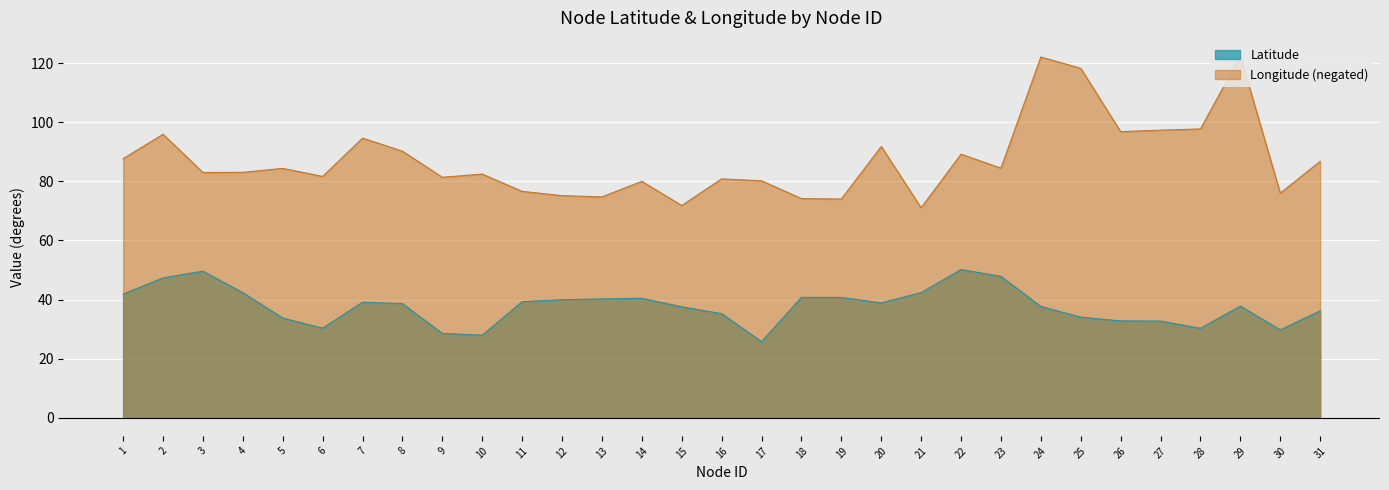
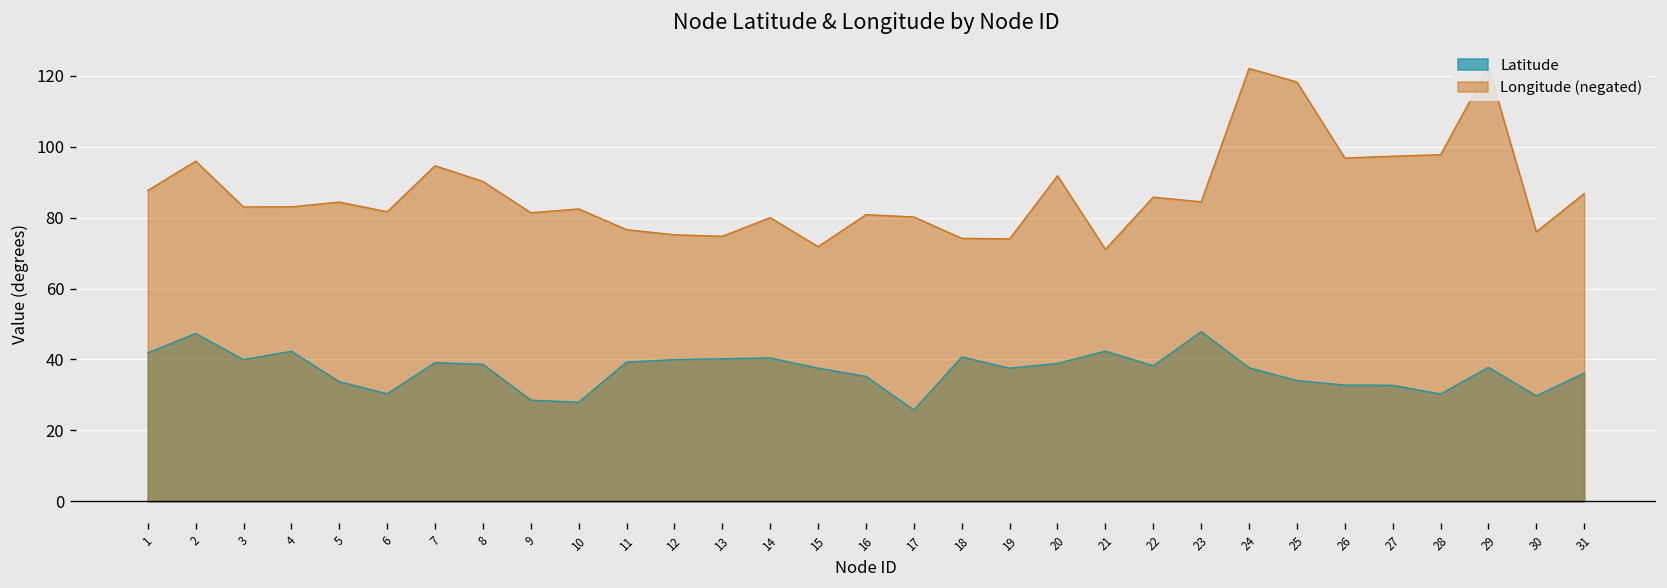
  {
    "Latitude": {
      "1": 42,
      "2": 47,
-     "3": 50,
+     "3": 40,
      "4": 42,
      "5": 34,
      "6": 30,
      "7": 39,
      "8": 39,
      "9": 29,
      "10": 28,
      "11": 39,
      "12": 40,
      "13": 40,
      "14": 40,
      "15": 38,
      "16": 35,
      "17": 26,
      "18": 41,
-     "19": 41,
+     "19": 38,
      "20": 39,
      "21": 42,
-     "22": 50,
+     "22": 38,
      "23": 48,
      "24": 38,
      "25": 34,
      "26": 33,
      "27": 33,
      "28": 30,
      "29": 38,
      "30": 30,
      "31": 36
    },
    "Longitude (negated)": {
      "1": 88,
      "2": 96,
      "3": 83,
      "4": 83,
      "5": 84,
      "6": 82,
      "7": 95,
      "8": 90,
      "9": 81,
      "10": 82,
      "11": 77,
      "12": 75,
      "13": 75,
      "14": 80,
      "15": 72,
      "16": 81,
      "17": 80,
      "18": 74,
      "19": 74,
      "20": 92,
      "21": 71,
-     "22": 89,
+     "22": 86,
      "23": 84,
      "24": 122,
      "25": 118,
      "26": 97,
      "27": 97,
      "28": 98,
      "30": 76,
      "31": 87
    }
  }
